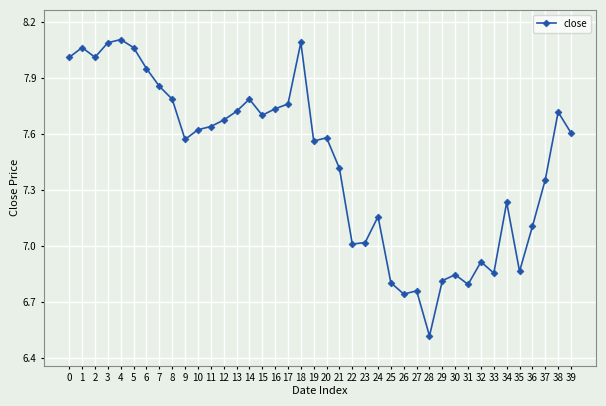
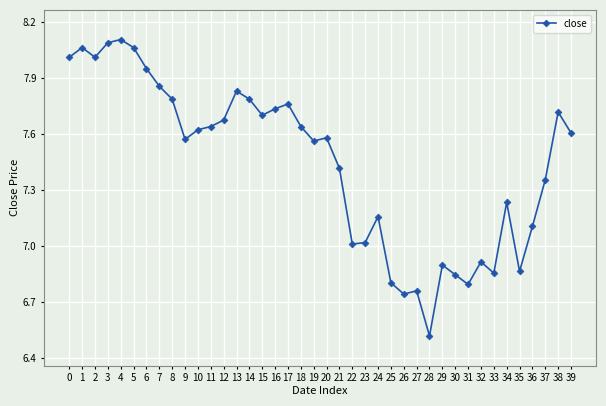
  {
    "0": 8.01,
    "1": 8.06,
    "2": 8.01,
    "3": 8.09,
    "4": 8.10,
    "5": 8.06,
    "6": 7.95,
    "7": 7.85,
    "8": 7.78,
    "9": 7.57,
    "10": 7.62,
    "11": 7.64,
    "12": 7.67,
-   "13": 7.72,
+   "13": 7.83,
    "14": 7.78,
    "15": 7.70,
    "16": 7.73,
    "17": 7.76,
-   "18": 8.09,
+   "18": 7.64,
    "19": 7.56,
    "20": 7.58,
    "21": 7.41,
    "22": 7.01,
    "23": 7.02,
    "24": 7.16,
    "25": 6.80,
    "26": 6.74,
    "27": 6.76,
    "28": 6.52,
-   "29": 6.81,
+   "29": 6.90,
    "30": 6.84,
    "31": 6.79,
    "32": 6.91,
    "33": 6.85,
    "34": 7.23,
    "35": 6.86,
    "36": 7.10,
    "37": 7.35,
    "38": 7.72,
    "39": 7.60
  }
